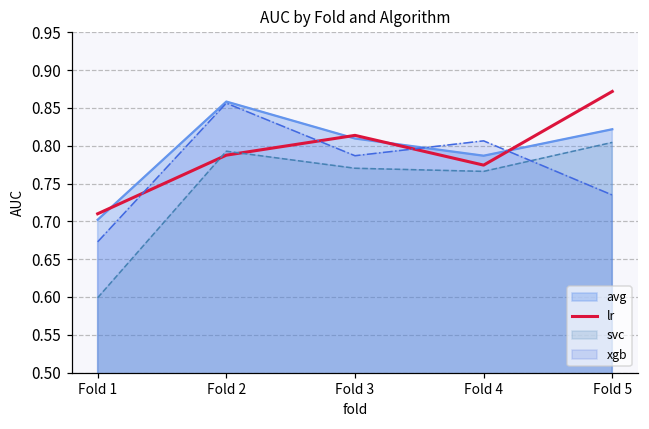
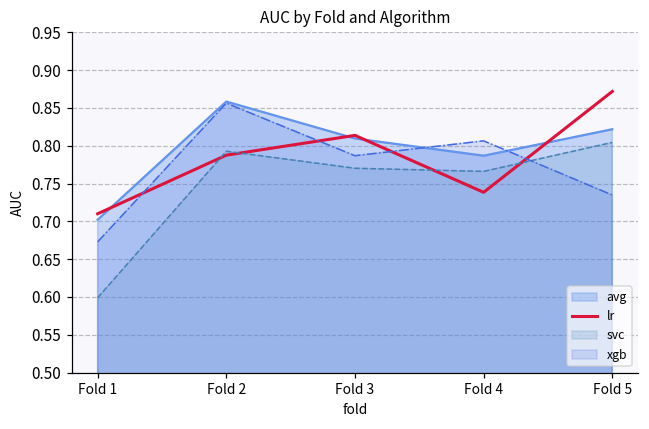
  {
    "lr": {
      "Fold 1": 0.71,
      "Fold 2": 0.79,
      "Fold 3": 0.81,
-     "Fold 4": 0.77,
+     "Fold 4": 0.74,
      "Fold 5": 0.87
    }
  }
